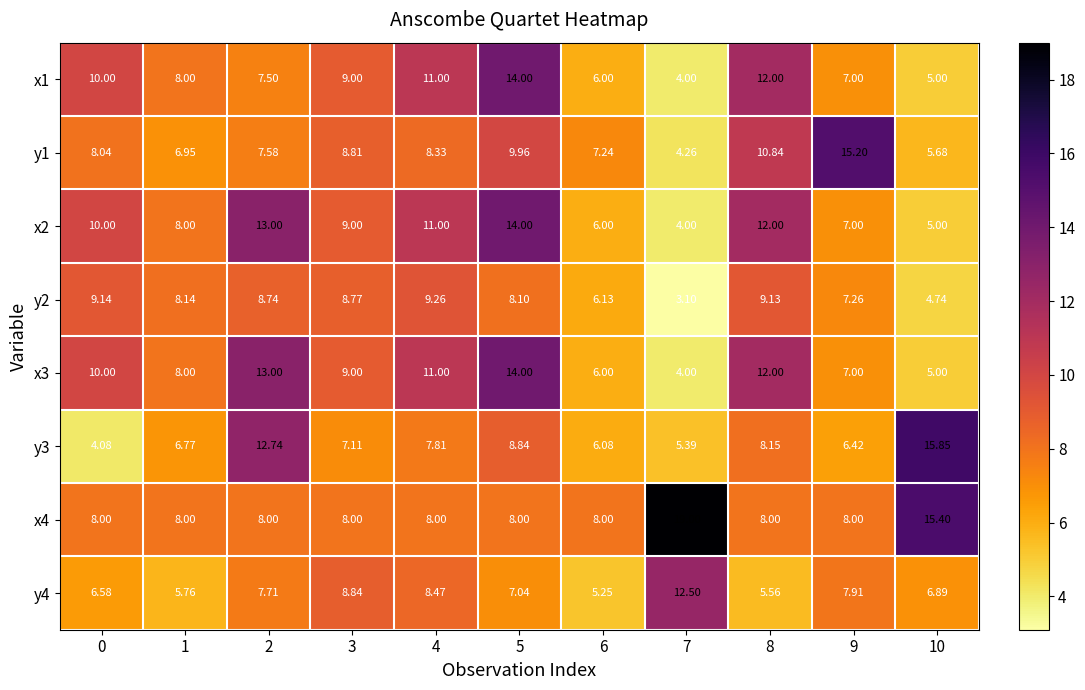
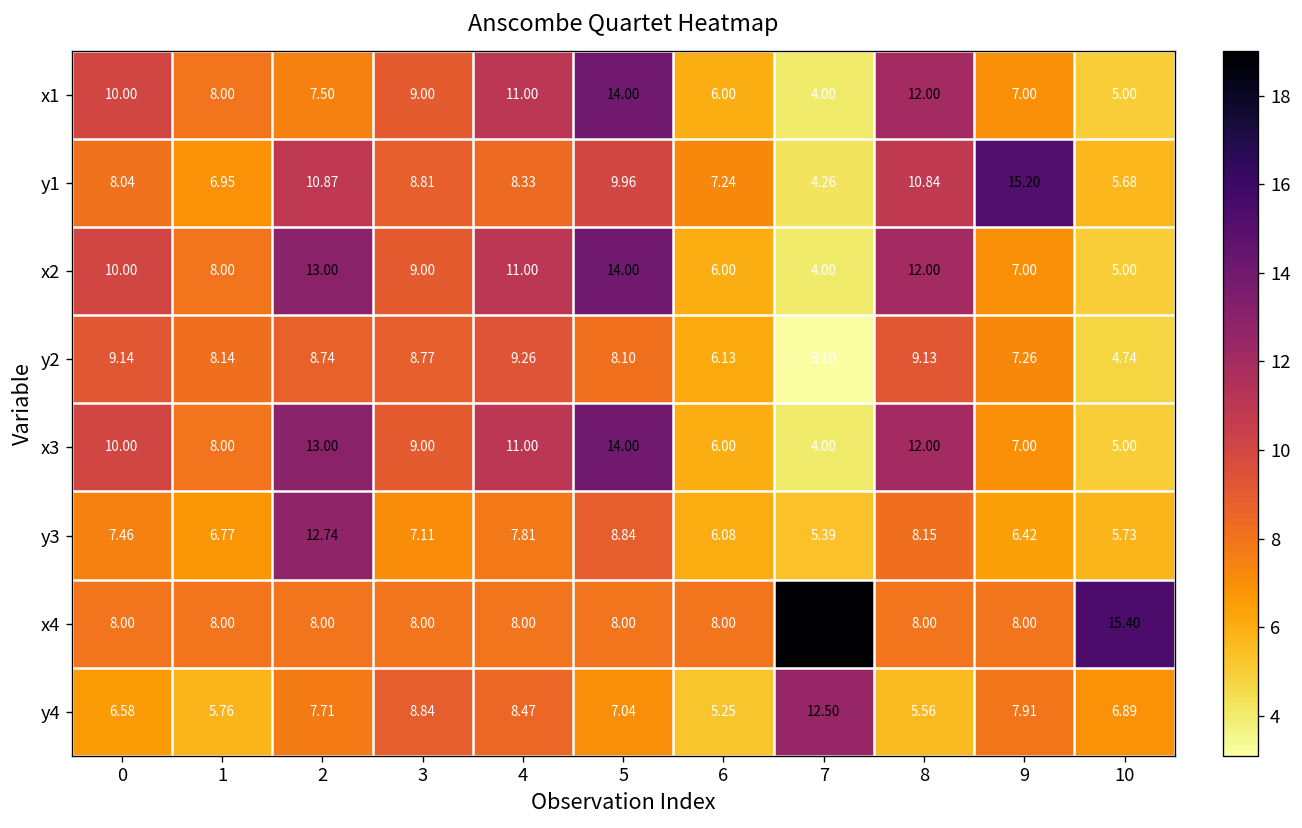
  {
    "x1": {
      "0": 10.00,
      "1": 8.00,
      "2": 7.50,
      "3": 9.00,
      "4": 11.00,
      "5": 14.00,
      "6": 6.00,
      "7": 4.00,
      "8": 12.00,
      "9": 7.00,
      "10": 5.00
    },
    "y1": {
      "0": 8.04,
      "1": 6.95,
-     "2": 7.58,
+     "2": 10.87,
      "3": 8.81,
      "4": 8.33,
      "5": 9.96,
      "6": 7.24,
      "7": 4.26,
      "8": 10.84,
      "9": 15.20,
      "10": 5.68
    },
    "x2": {
      "0": 10.00,
      "1": 8.00,
      "2": 13.00,
      "3": 9.00,
      "4": 11.00,
      "5": 14.00,
      "6": 6.00,
      "7": 4.00,
      "8": 12.00,
      "9": 7.00,
      "10": 5.00
    },
    "y2": {
      "0": 9.14,
      "1": 8.14,
      "2": 8.74,
      "3": 8.77,
      "4": 9.26,
      "5": 8.10,
      "6": 6.13,
      "7": 3.10,
      "8": 9.13,
      "9": 7.26,
      "10": 4.74
    },
    "x3": {
      "0": 10.00,
      "1": 8.00,
      "2": 13.00,
      "3": 9.00,
      "4": 11.00,
      "5": 14.00,
      "6": 6.00,
      "7": 4.00,
      "8": 12.00,
      "9": 7.00,
      "10": 5.00
    },
    "y3": {
-     "0": 4.08,
+     "0": 7.46,
      "1": 6.77,
      "2": 12.74,
      "3": 7.11,
      "4": 7.81,
      "5": 8.84,
      "6": 6.08,
      "7": 5.39,
      "8": 8.15,
      "9": 6.42,
-     "10": 15.85
+     "10": 5.73
    },
    "x4": {
      "0": 8.00,
      "1": 8.00,
      "2": 8.00,
      "3": 8.00,
      "4": 8.00,
      "5": 8.00,
      "6": 8.00,
      "8": 8.00,
      "9": 8.00,
      "10": 15.40
    },
    "y4": {
      "0": 6.58,
      "1": 5.76,
      "2": 7.71,
      "3": 8.84,
      "4": 8.47,
      "5": 7.04,
      "6": 5.25,
      "7": 12.50,
      "8": 5.56,
      "9": 7.91,
      "10": 6.89
    }
  }
